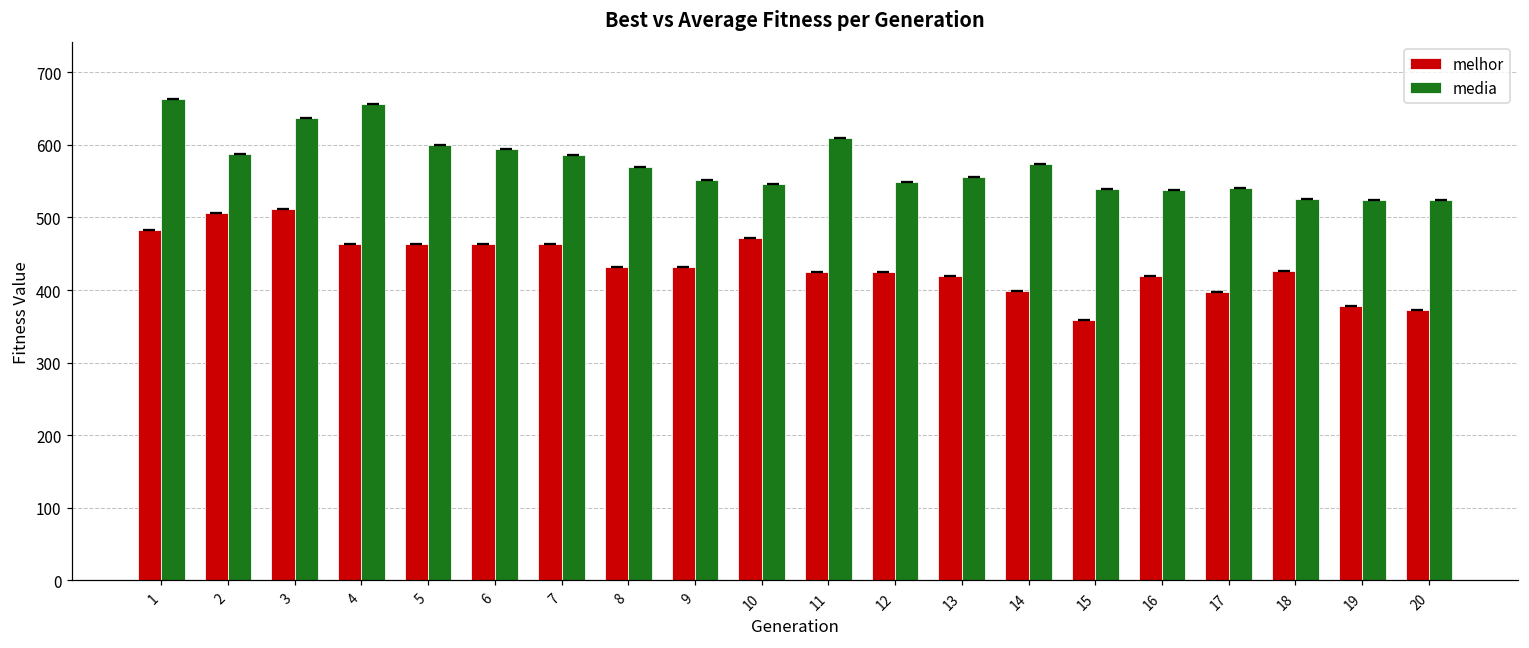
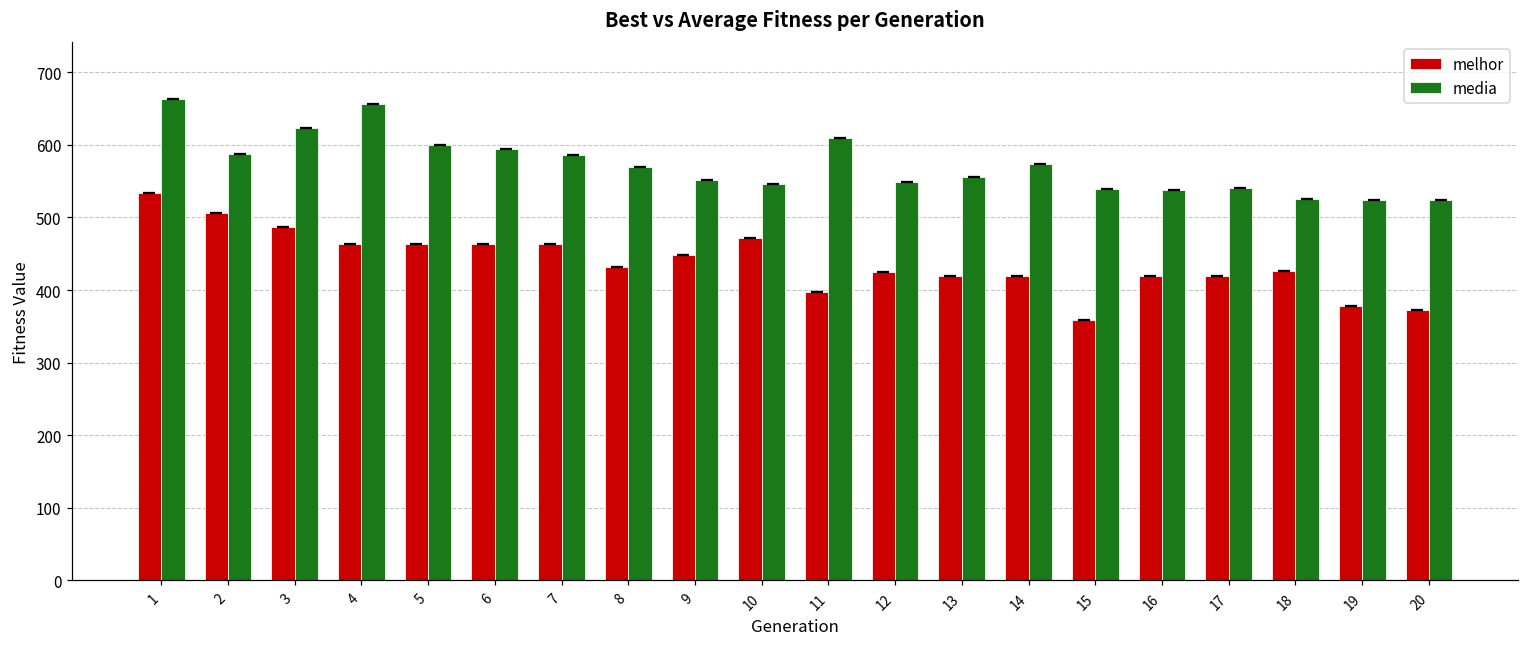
  {
    "melhor": {
-     "1": 480,
+     "1": 530,
      "2": 510,
-     "3": 510,
+     "3": 490,
      "4": 460,
      "5": 460,
      "6": 460,
      "7": 460,
      "8": 430,
-     "9": 430,
+     "9": 450,
      "10": 470,
-     "11": 430,
+     "11": 400,
      "12": 430,
      "13": 420,
-     "14": 400,
+     "14": 420,
      "15": 360,
      "16": 420,
-     "17": 400,
+     "17": 420,
      "18": 430,
      "19": 380,
      "20": 370
    },
    "media": {
      "1": 660,
      "2": 590,
-     "3": 640,
+     "3": 620,
      "4": 660,
      "5": 600,
      "6": 590,
      "7": 590,
      "8": 570,
      "9": 550,
      "10": 550,
      "11": 610,
      "12": 550,
      "13": 560,
      "14": 570,
      "15": 540,
      "16": 540,
      "17": 540,
      "18": 530,
      "19": 520,
      "20": 520
    }
  }
